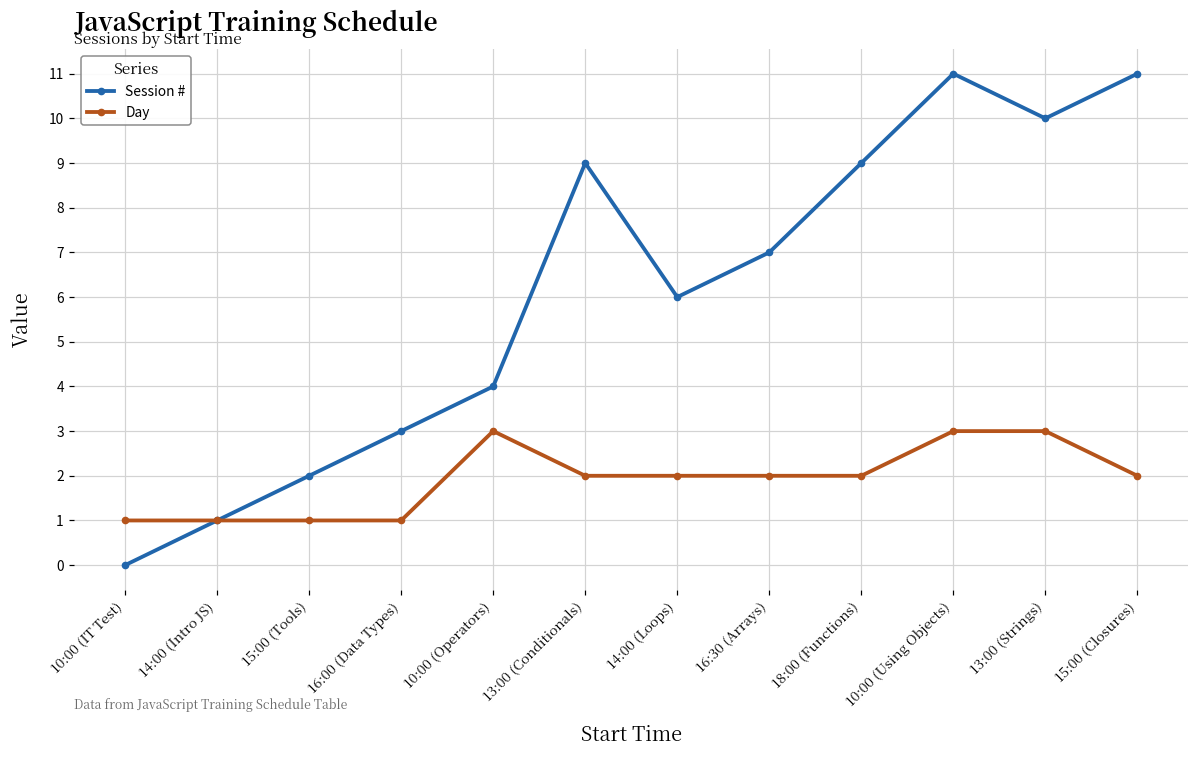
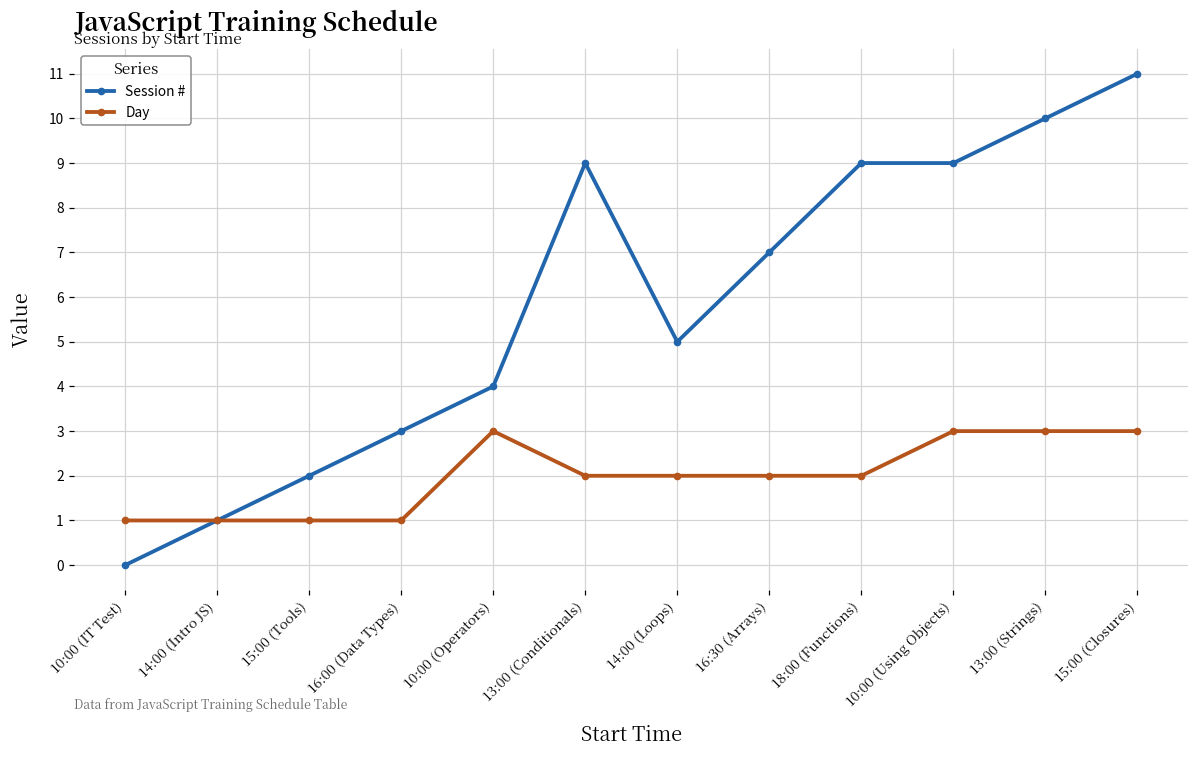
  {
    "Session #": {
      "10:00 (IT Test)": 0,
      "15:00 (Tools)": 2,
      "16:00 (Data Types)": 3,
      "10:00 (Operators)": 4,
      "13:00 (Conditionals)": 9,
-     "14:00 (Loops)": 6,
+     "14:00 (Loops)": 5,
      "16:30 (Arrays)": 7,
      "18:00 (Functions)": 9,
-     "10:00 (Using Objects)": 11,
+     "10:00 (Using Objects)": 9,
      "13:00 (Strings)": 10,
      "15:00 (Closures)": 11
    },
    "Day": {
      "10:00 (IT Test)": 1,
      "15:00 (Tools)": 1,
      "16:00 (Data Types)": 1,
      "10:00 (Operators)": 3,
      "13:00 (Conditionals)": 2,
      "14:00 (Loops)": 2,
      "16:30 (Arrays)": 2,
      "18:00 (Functions)": 2,
      "10:00 (Using Objects)": 3,
      "13:00 (Strings)": 3,
-     "15:00 (Closures)": 2
+     "15:00 (Closures)": 3
    }
  }
